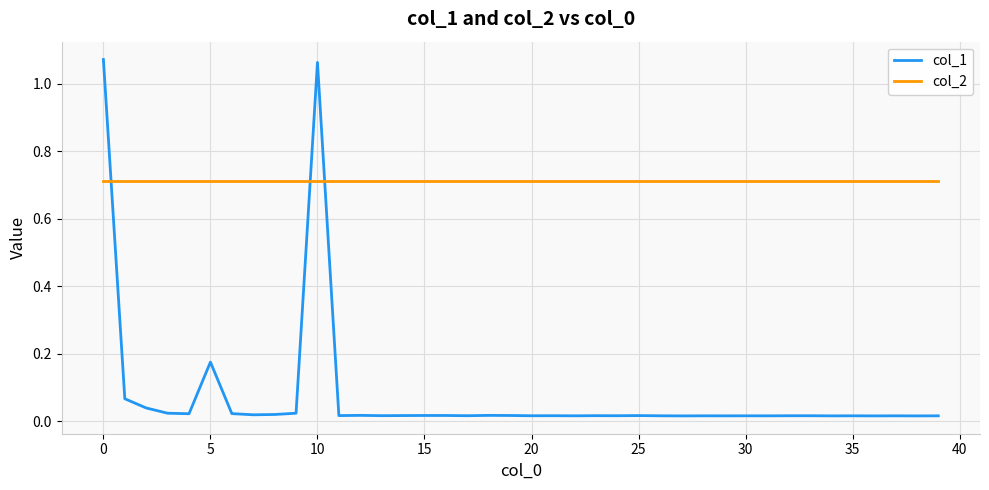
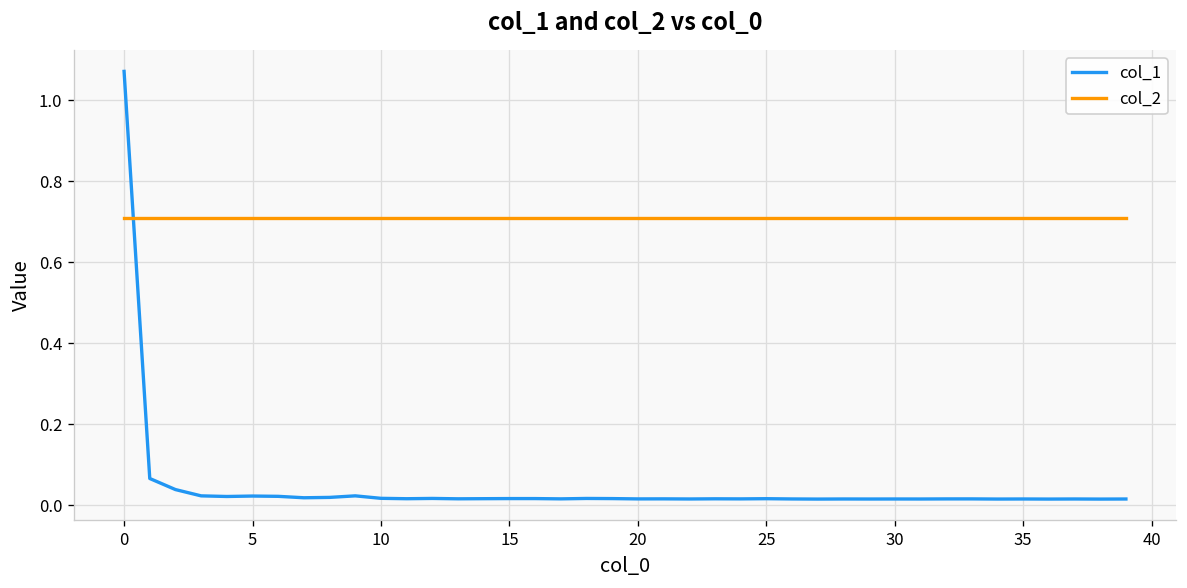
  {
    "col_1": {
      "0": 1.07,
-     "5": 0.17,
-     "10": 1.06,
+     "5": 0.02,
+     "10": 0.02,
      "15": 0.02,
      "20": 0.02,
      "25": 0.02,
      "30": 0.02,
      "35": 0.02
    },
    "col_2": {
      "0": 0.71,
      "5": 0.71,
      "10": 0.71,
      "15": 0.71,
      "20": 0.71,
      "25": 0.71,
      "30": 0.71,
      "35": 0.71
    }
  }
